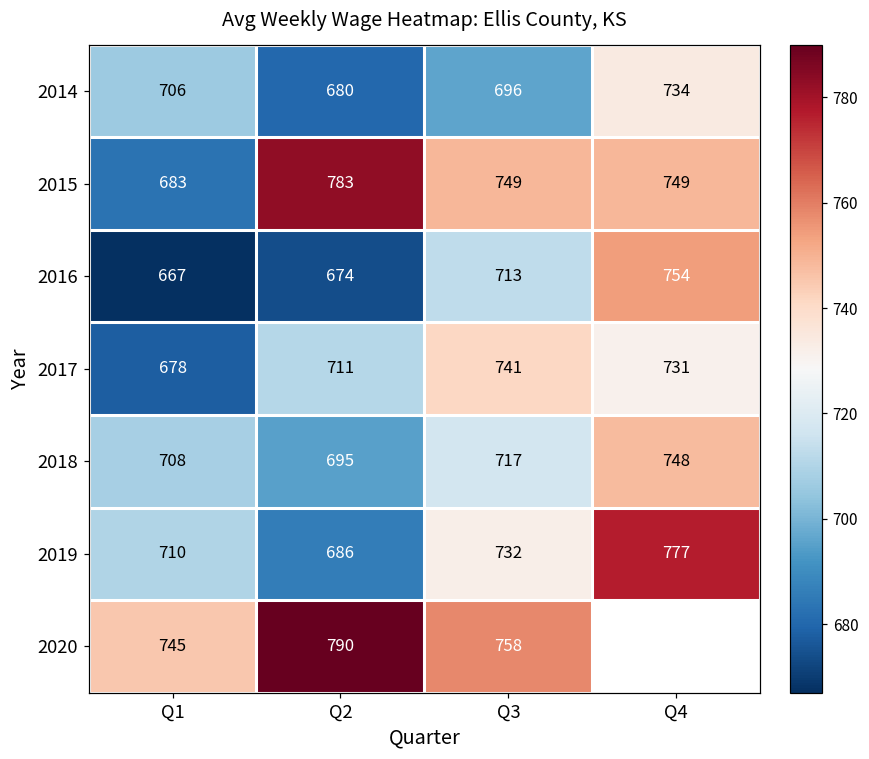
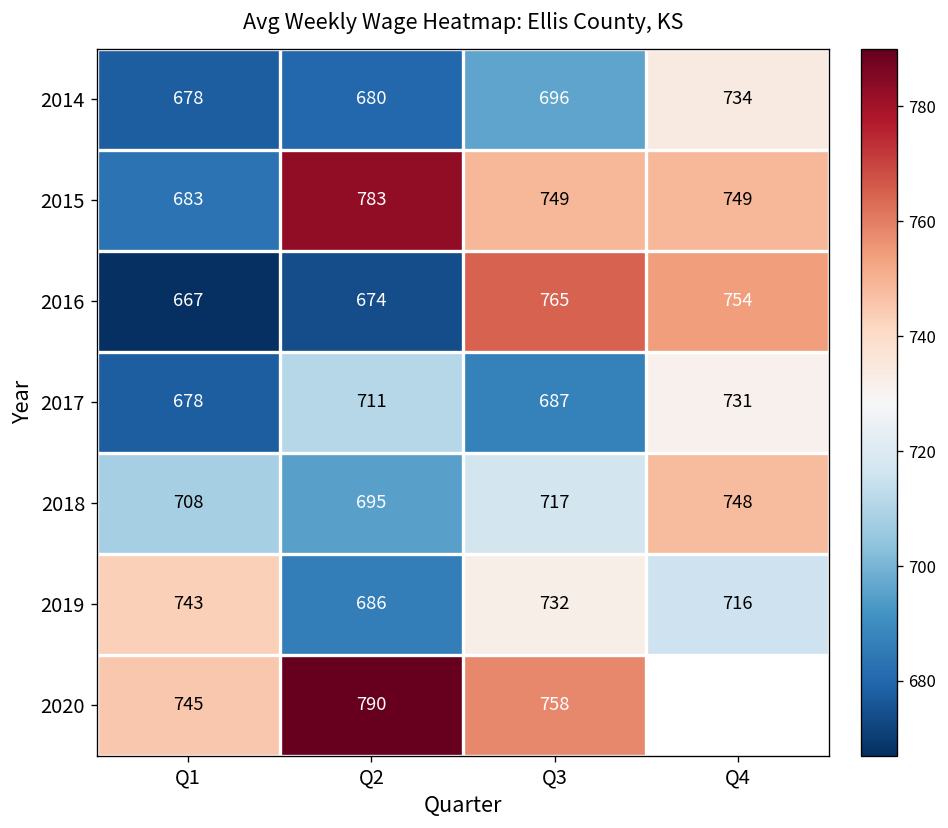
  {
    "2014": {
-     "Q1": 706,
+     "Q1": 678,
      "Q2": 680,
      "Q3": 696,
      "Q4": 734
    },
    "2015": {
      "Q1": 683,
      "Q2": 783,
      "Q3": 749,
      "Q4": 749
    },
    "2016": {
      "Q1": 667,
      "Q2": 674,
-     "Q3": 713,
+     "Q3": 765,
      "Q4": 754
    },
    "2017": {
      "Q1": 678,
      "Q2": 711,
-     "Q3": 741,
+     "Q3": 687,
      "Q4": 731
    },
    "2018": {
      "Q1": 708,
      "Q2": 695,
      "Q3": 717,
      "Q4": 748
    },
    "2019": {
-     "Q1": 710,
+     "Q1": 743,
      "Q2": 686,
      "Q3": 732,
-     "Q4": 777
+     "Q4": 716
    },
    "2020": {
      "Q1": 745,
      "Q2": 790,
      "Q3": 758
    }
  }
